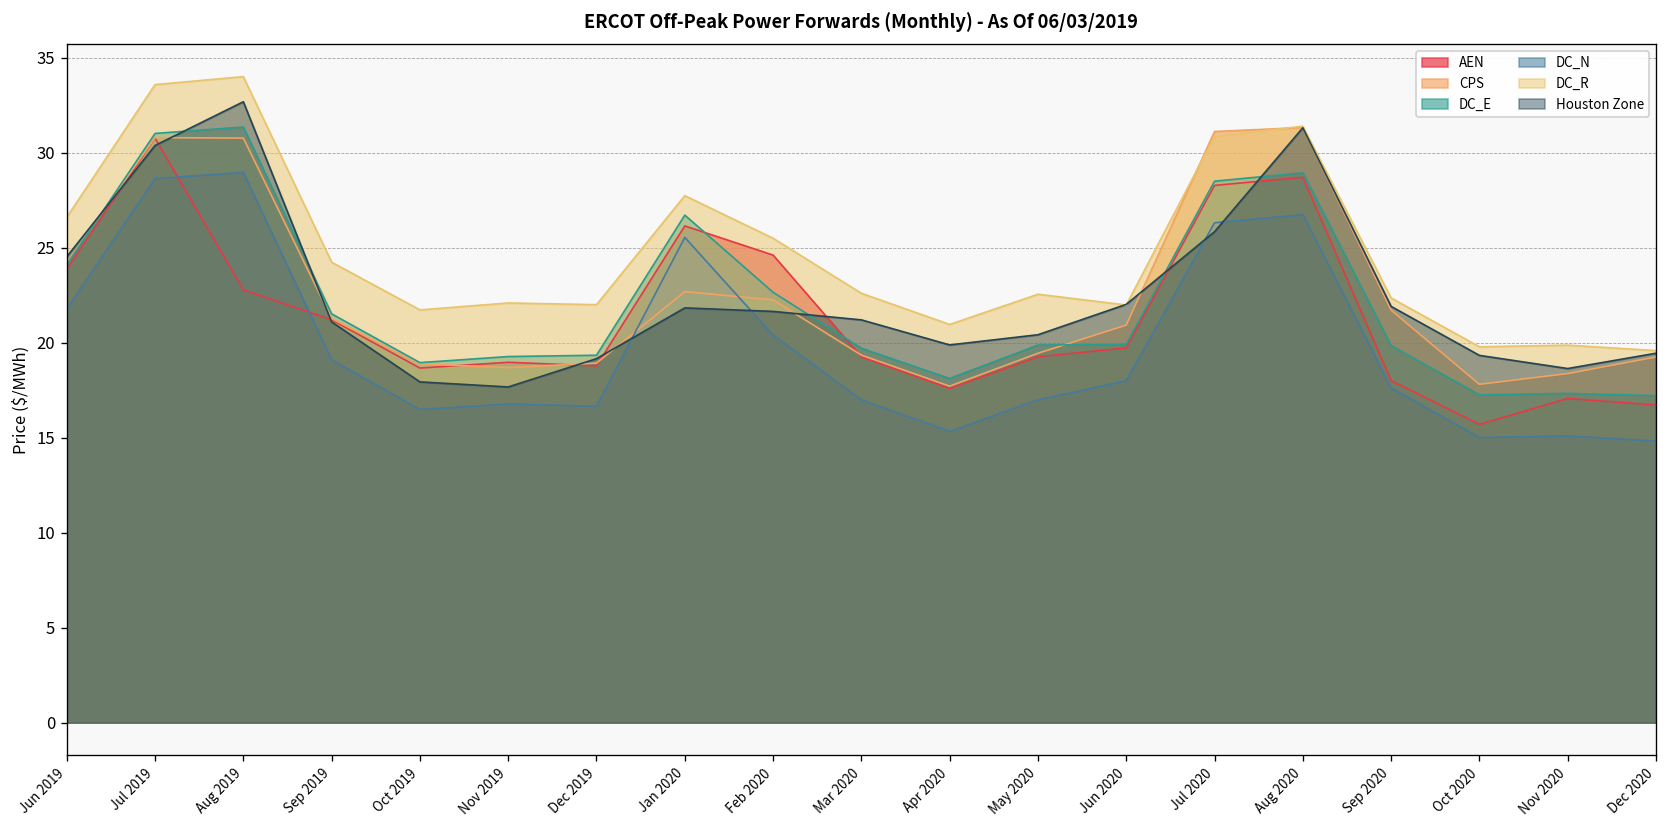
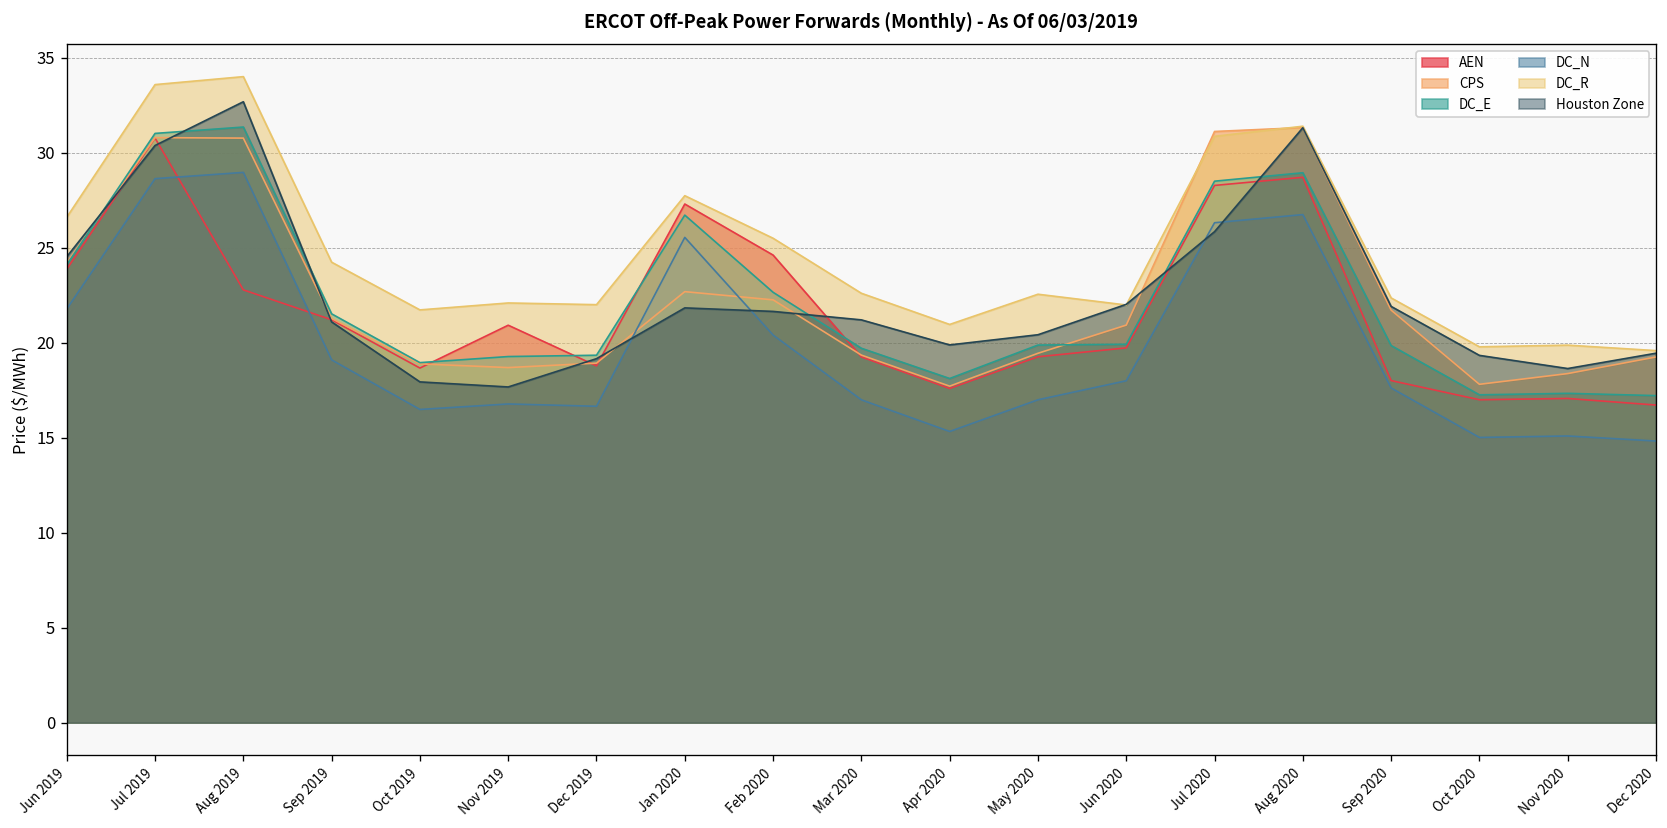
  {
    "AEN": {
      "Jun 2019": 23.9,
      "Aug 2019": 22.8,
      "Oct 2019": 18.7,
-     "Nov 2019": 19.0,
-     "Jan 2020": 26.1,
+     "Nov 2019": 20.9,
+     "Jan 2020": 27.3,
      "Feb 2020": 24.6,
      "May 2020": 19.3,
      "Jun 2020": 19.7,
      "Jul 2020": 28.3,
      "Aug 2020": 28.7,
      "Sep 2020": 18.0,
-     "Oct 2020": 15.7,
+     "Oct 2020": 17.0,
      "Nov 2020": 17.1,
      "Dec 2020": 16.7
    }
  }
